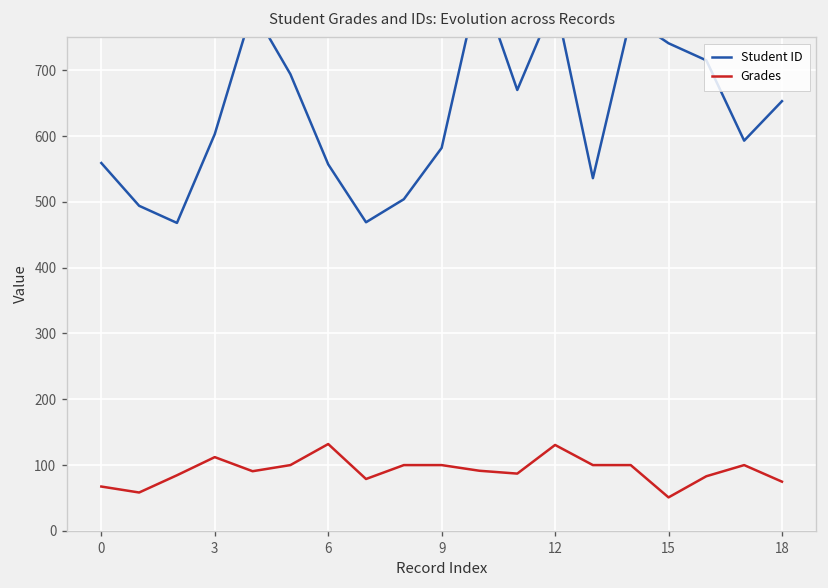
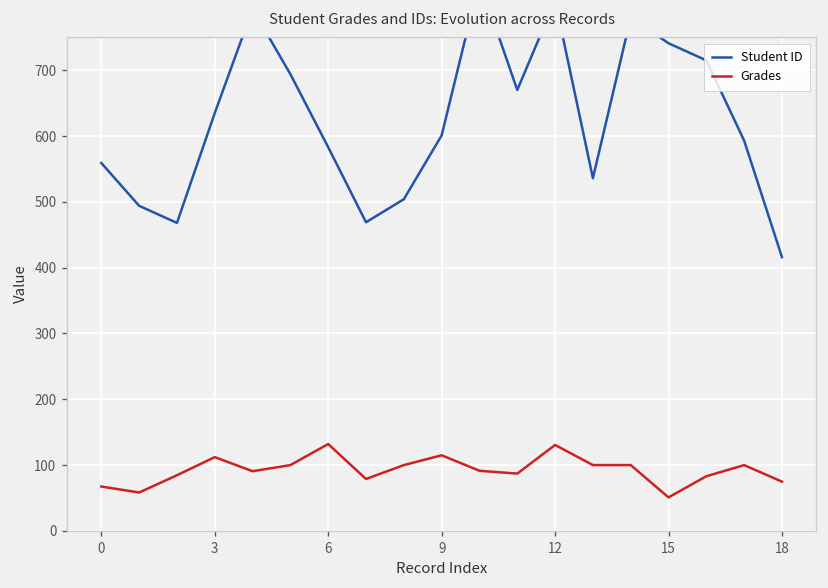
  {
    "Student ID": {
      "0": 560,
-     "3": 600,
-     "6": 560,
-     "9": 580,
+     "3": 640,
+     "6": 580,
+     "9": 600,
      "15": 740,
-     "18": 650
+     "18": 420
    },
    "Grades": {
      "0": 70,
      "3": 110,
      "6": 130,
-     "9": 100,
+     "9": 110,
      "12": 130,
      "15": 50,
      "18": 70
    }
  }
